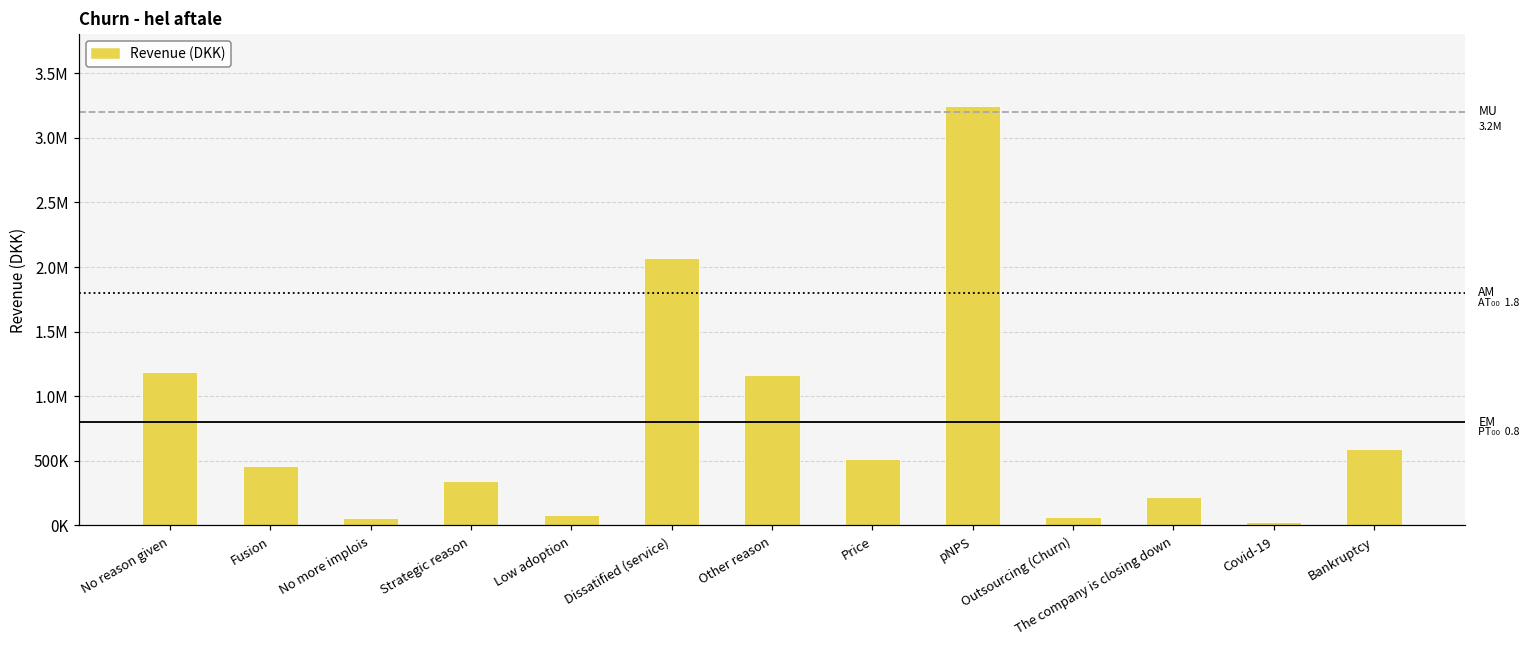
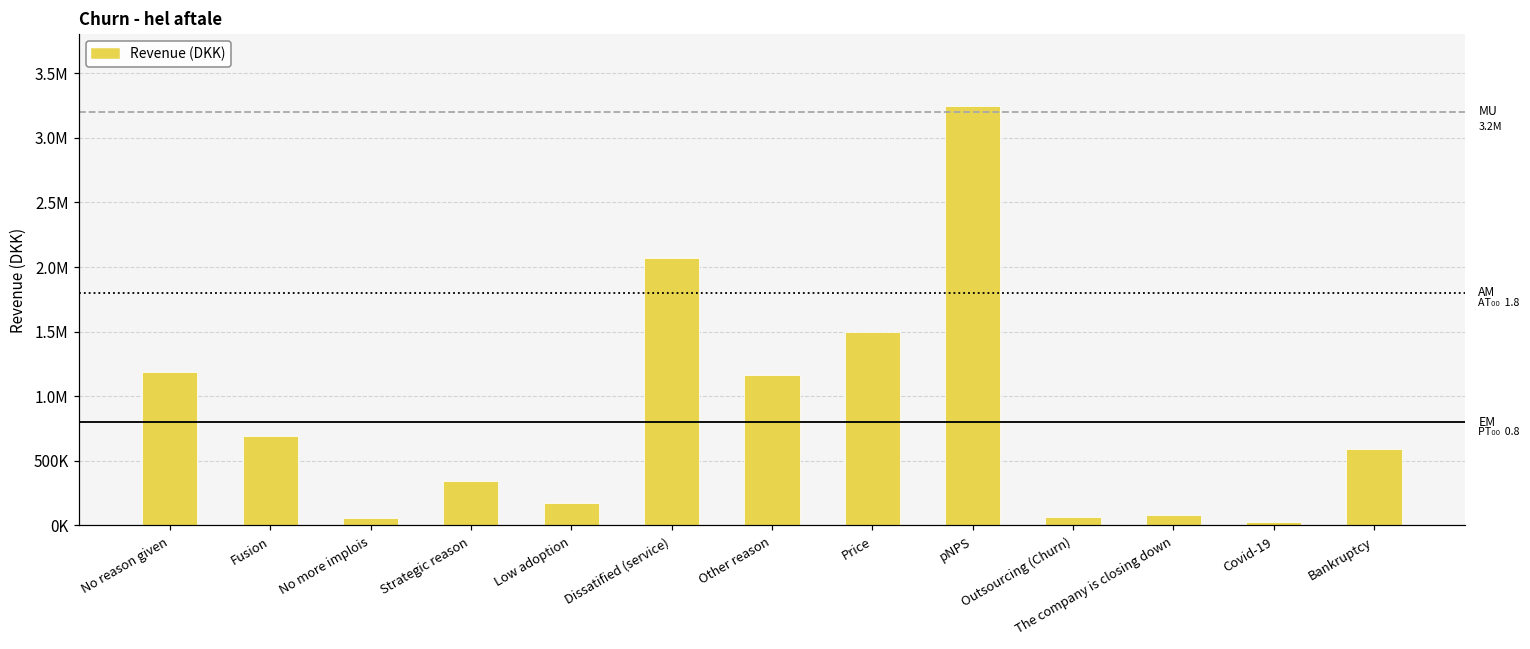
  {
    "No reason given": 1190000,
-   "Fusion": 460000,
+   "Fusion": 690000,
    "No more implois": 50000,
    "Strategic reason": 350000,
-   "Low adoption": 80000,
+   "Low adoption": 180000,
    "Dissatified (service)": 2070000,
    "Other reason": 1160000,
-   "Price": 520000,
+   "Price": 1500000,
    "pNPS": 3250000,
    "Outsourcing (Churn)": 70000,
-   "The company is closing down": 220000,
+   "The company is closing down": 80000,
    "Covid-19": 20000,
    "Bankruptcy": 590000
  }
